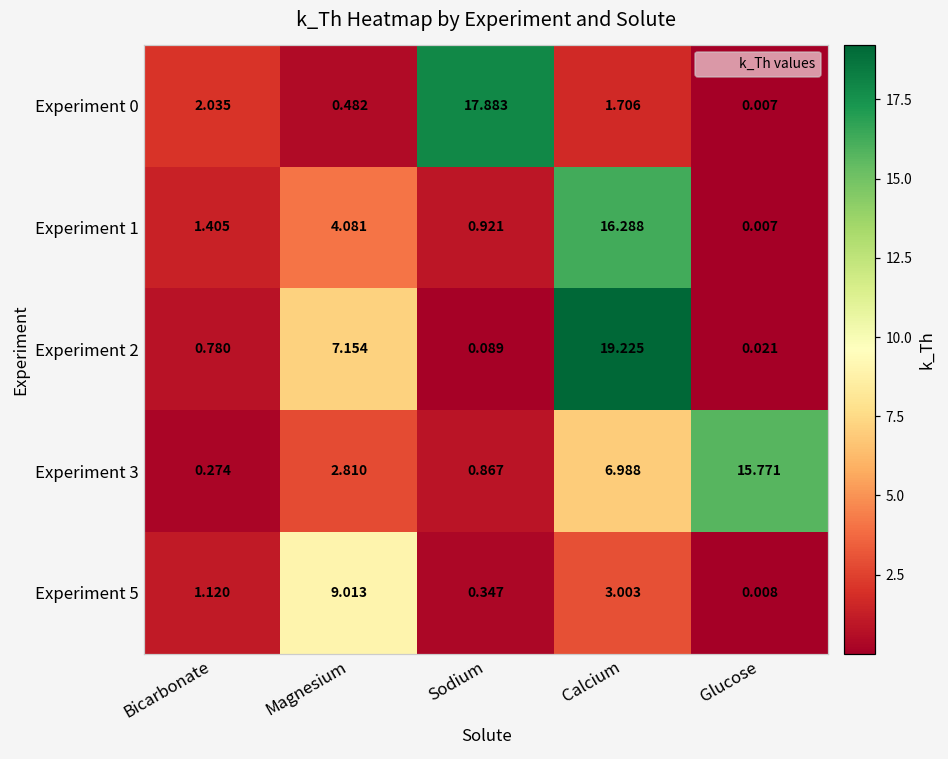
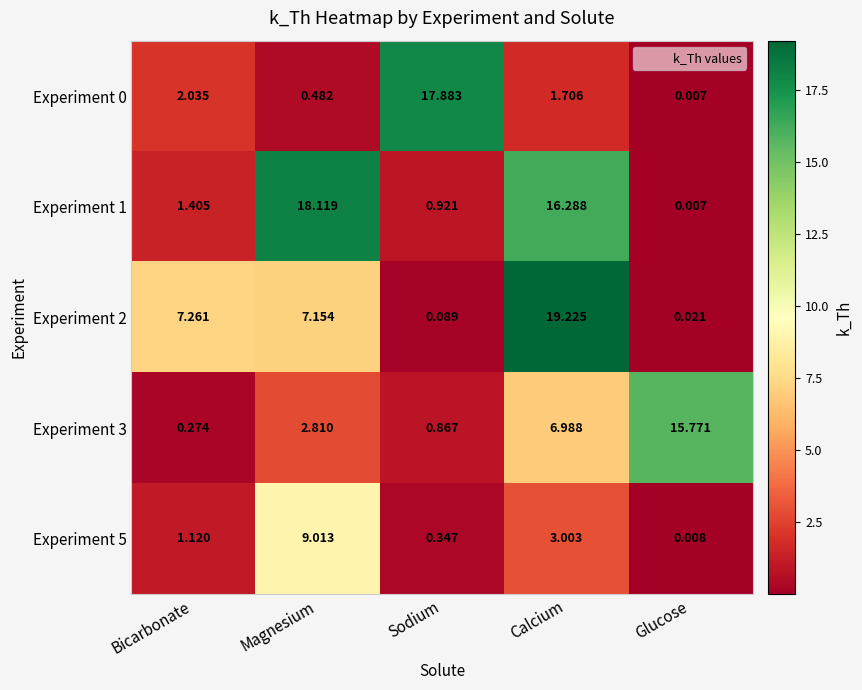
  {
    "Experiment 0": {
      "Bicarbonate": 2.035,
      "Magnesium": 0.482,
      "Sodium": 17.883,
      "Calcium": 1.706,
      "Glucose": 0.007
    },
    "Experiment 1": {
      "Bicarbonate": 1.405,
-     "Magnesium": 4.081,
+     "Magnesium": 18.119,
      "Sodium": 0.921,
      "Calcium": 16.288,
      "Glucose": 0.007
    },
    "Experiment 2": {
-     "Bicarbonate": 0.780,
+     "Bicarbonate": 7.261,
      "Magnesium": 7.154,
      "Sodium": 0.089,
      "Calcium": 19.225,
      "Glucose": 0.021
    },
    "Experiment 3": {
      "Bicarbonate": 0.274,
      "Magnesium": 2.810,
      "Sodium": 0.867,
      "Calcium": 6.988,
      "Glucose": 15.771
    },
    "Experiment 5": {
      "Bicarbonate": 1.120,
      "Magnesium": 9.013,
      "Sodium": 0.347,
      "Calcium": 3.003,
      "Glucose": 0.008
    }
  }
